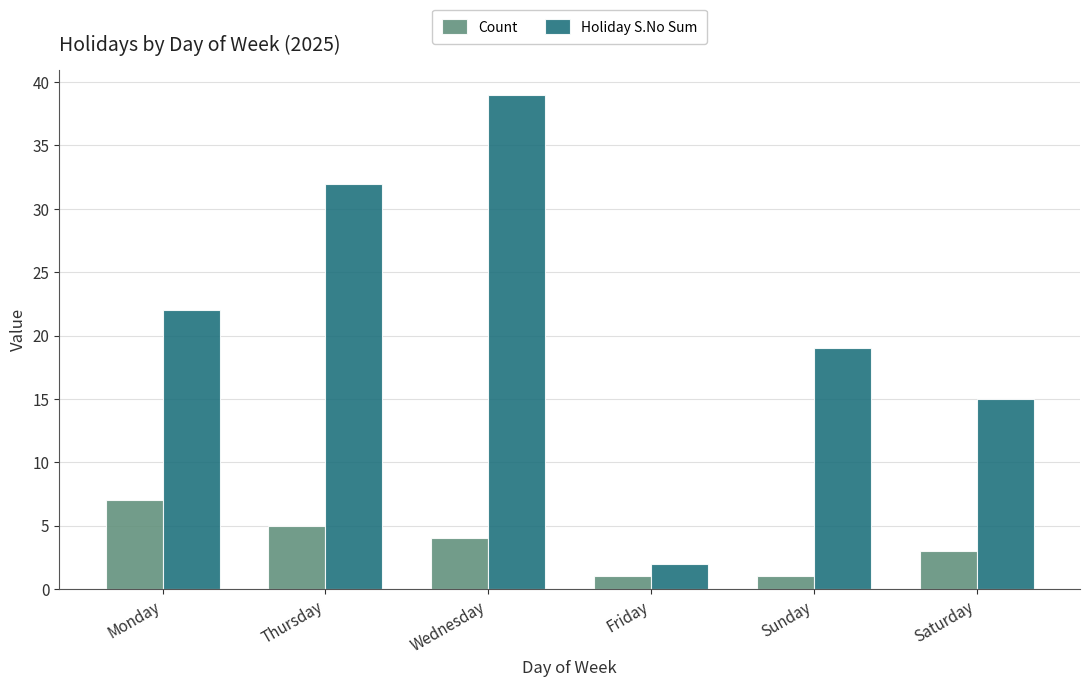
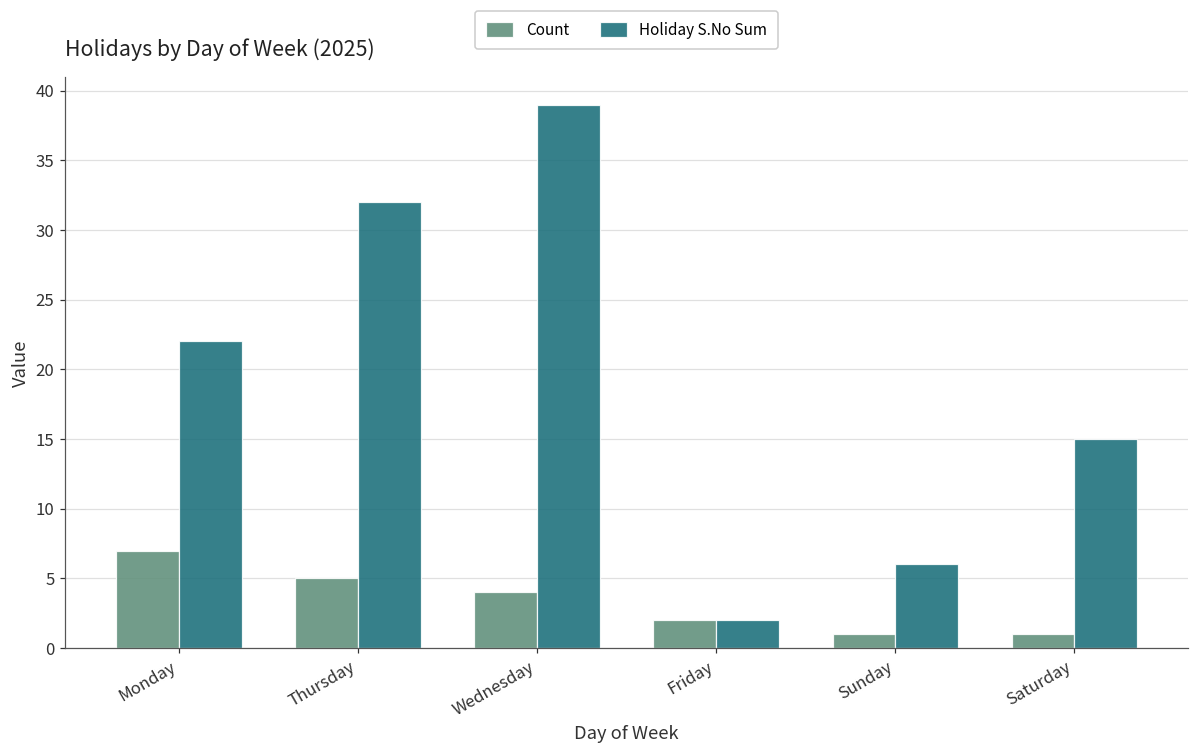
  {
    "Count": {
      "Monday": 7,
      "Thursday": 5,
      "Wednesday": 4,
-     "Friday": 1,
+     "Friday": 2,
      "Sunday": 1,
-     "Saturday": 3
+     "Saturday": 1
    },
    "Holiday S.No Sum": {
      "Monday": 22,
      "Thursday": 32,
      "Wednesday": 39,
      "Friday": 2,
-     "Sunday": 19,
+     "Sunday": 6,
      "Saturday": 15
    }
  }
